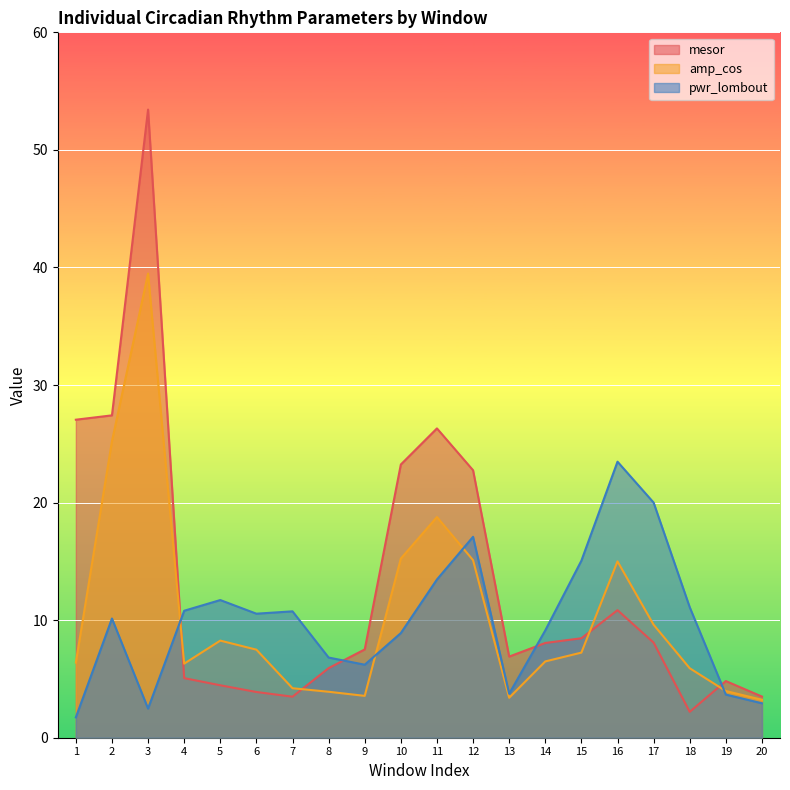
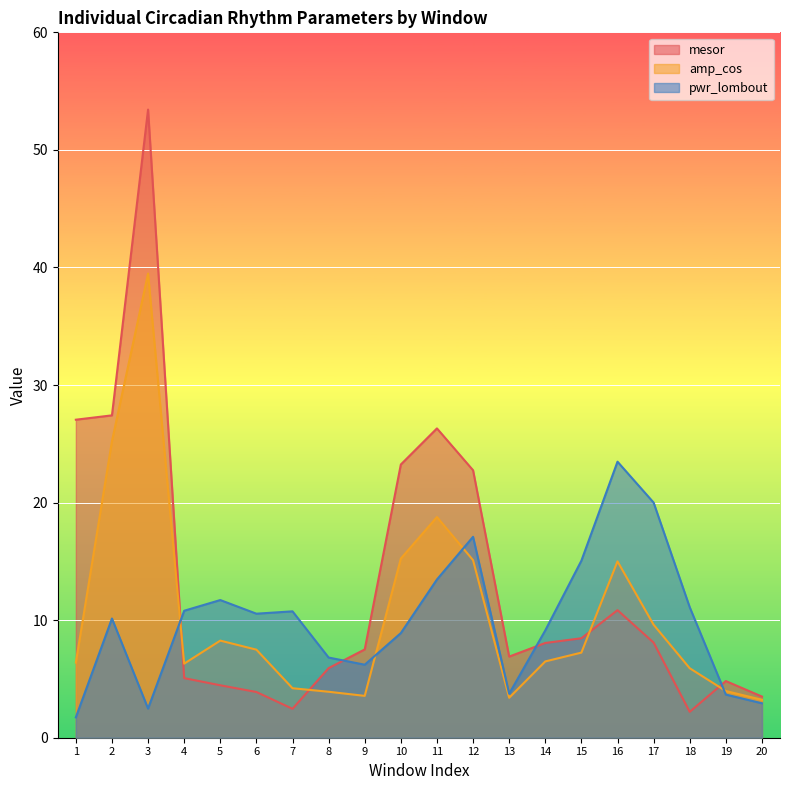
  {
    "mesor": {
      "1": 27.1,
      "2": 27.4,
      "3": 53.4,
      "4": 5.1,
      "5": 4.5,
      "6": 3.9,
-     "7": 3.5,
+     "7": 2.5,
      "8": 5.9,
      "9": 7.5,
      "10": 23.2,
      "11": 26.3,
      "12": 22.8,
      "13": 6.9,
      "14": 8.1,
      "15": 8.5,
      "16": 10.9,
      "17": 8.1,
      "18": 2.2,
      "19": 4.8,
      "20": 3.5
    },
    "amp_cos": {
      "1": 6.4,
      "2": 25.2,
      "3": 39.5,
      "4": 6.3,
      "5": 8.3,
      "6": 7.5,
      "7": 4.2,
      "8": 3.9,
      "9": 3.6,
      "10": 15.2,
      "11": 18.8,
      "12": 15.1,
      "13": 3.4,
      "14": 6.5,
      "15": 7.2,
      "16": 15.0,
      "17": 9.6,
      "18": 5.9,
      "19": 4.0,
      "20": 3.2
    },
    "pwr_lombout": {
      "1": 1.7,
      "2": 10.1,
      "3": 2.5,
      "4": 10.8,
      "5": 11.7,
      "6": 10.6,
      "7": 10.8,
      "8": 6.8,
      "9": 6.2,
      "10": 8.9,
      "11": 13.5,
      "12": 17.1,
      "13": 3.7,
      "14": 9.1,
      "15": 15.1,
      "16": 23.5,
      "17": 20.0,
      "18": 11.1,
      "19": 3.7,
      "20": 2.9
    }
  }
